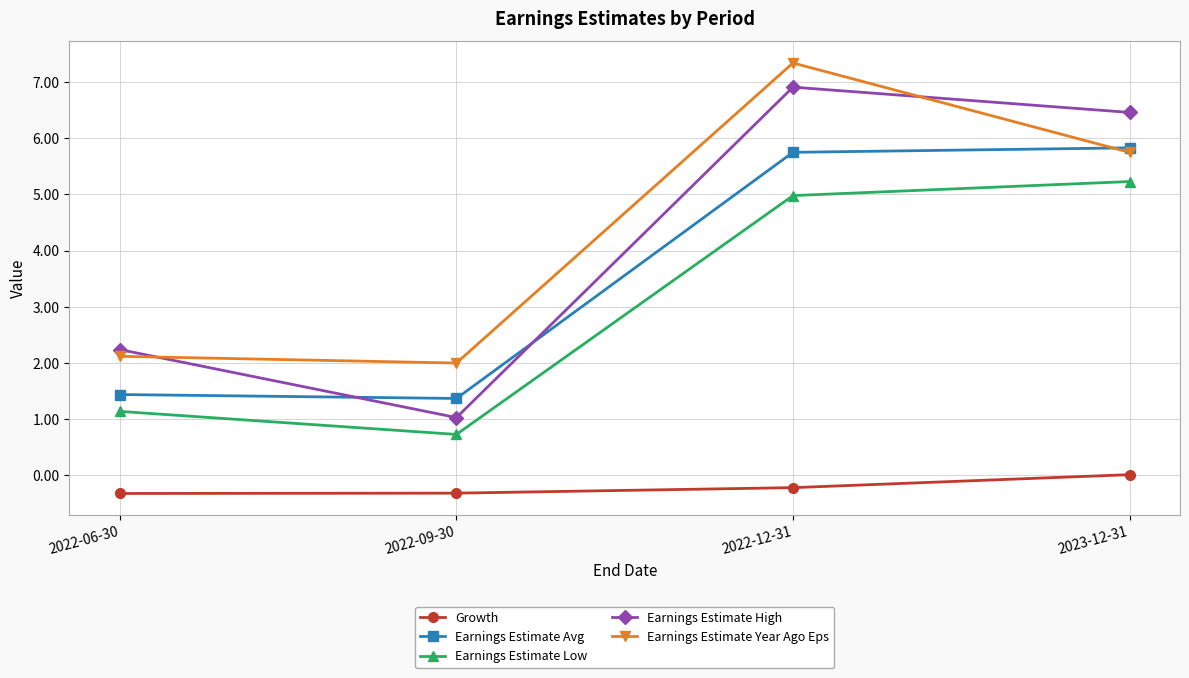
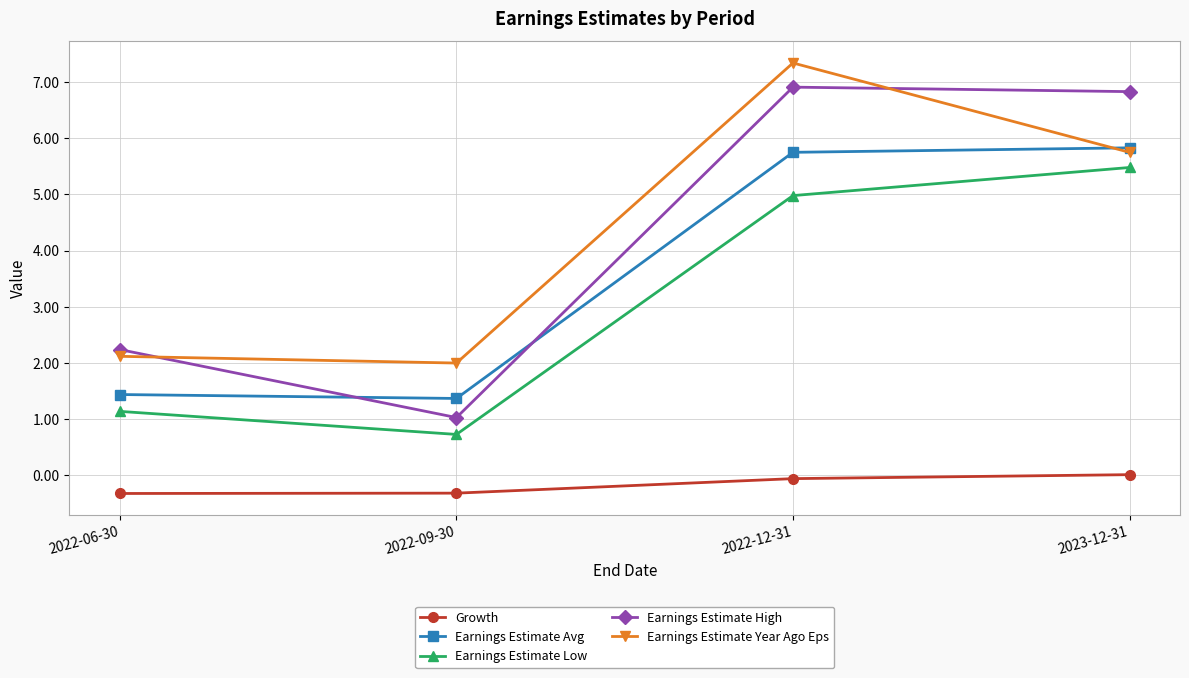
  {
    "Growth": {
      "2022-06-30": -0.3,
      "2022-09-30": -0.3,
-     "2022-12-31": -0.2,
+     "2022-12-31": -0.1,
      "2023-12-31": 0.0
    },
    "Earnings Estimate Avg": {
      "2022-06-30": 1.4,
      "2022-09-30": 1.4,
      "2022-12-31": 5.8,
      "2023-12-31": 5.8
    },
    "Earnings Estimate Low": {
      "2022-06-30": 1.1,
      "2022-09-30": 0.7,
      "2022-12-31": 5.0,
-     "2023-12-31": 5.2
+     "2023-12-31": 5.5
    },
    "Earnings Estimate High": {
      "2022-06-30": 2.2,
      "2022-09-30": 1.0,
      "2022-12-31": 6.9,
-     "2023-12-31": 6.5
+     "2023-12-31": 6.8
    },
    "Earnings Estimate Year Ago Eps": {
      "2022-06-30": 2.1,
      "2022-09-30": 2.0,
      "2022-12-31": 7.3,
      "2023-12-31": 5.8
    }
  }
